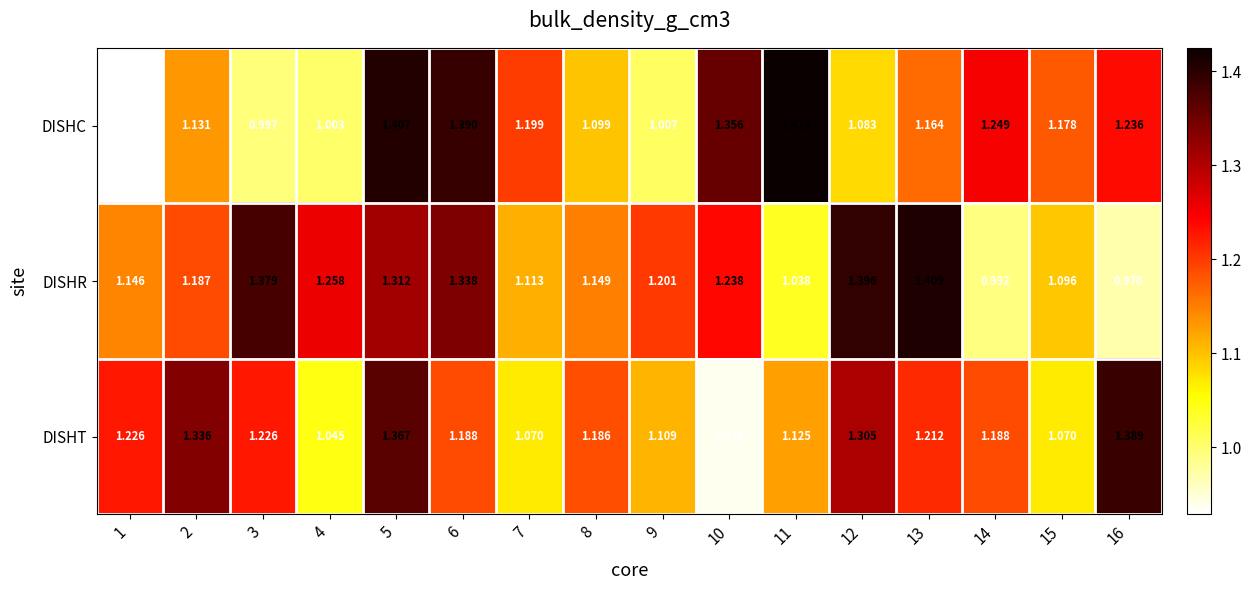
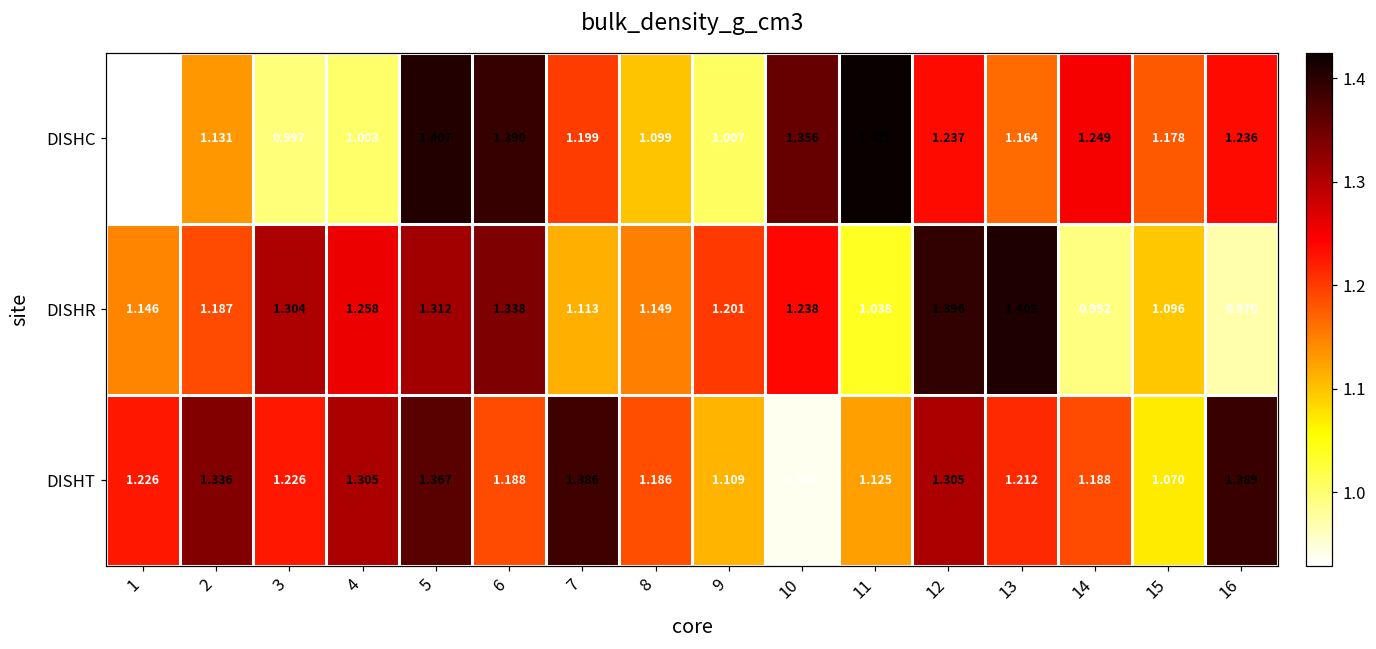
  {
    "DISHC": {
      "2": 1.131,
      "3": 0.997,
      "4": 1.003,
      "6": 1.390,
      "7": 1.199,
      "8": 1.099,
      "9": 1.007,
      "10": 1.356,
-     "12": 1.083,
+     "12": 1.237,
      "13": 1.164,
      "14": 1.249,
      "15": 1.178,
      "16": 1.236
    },
    "DISHR": {
      "1": 1.146,
      "2": 1.187,
-     "3": 1.379,
+     "3": 1.304,
      "4": 1.258,
      "5": 1.312,
      "6": 1.338,
      "7": 1.113,
      "8": 1.149,
      "9": 1.201,
      "10": 1.238,
      "11": 1.038,
      "12": 1.396,
      "14": 0.992,
      "15": 1.096,
      "16": 0.970
    },
    "DISHT": {
      "1": 1.226,
      "2": 1.336,
      "3": 1.226,
-     "4": 1.045,
+     "4": 1.305,
      "5": 1.367,
      "6": 1.188,
-     "7": 1.070,
+     "7": 1.386,
      "8": 1.186,
      "9": 1.109,
      "11": 1.125,
      "12": 1.305,
      "13": 1.212,
      "14": 1.188,
      "15": 1.070,
      "16": 1.389
    }
  }
